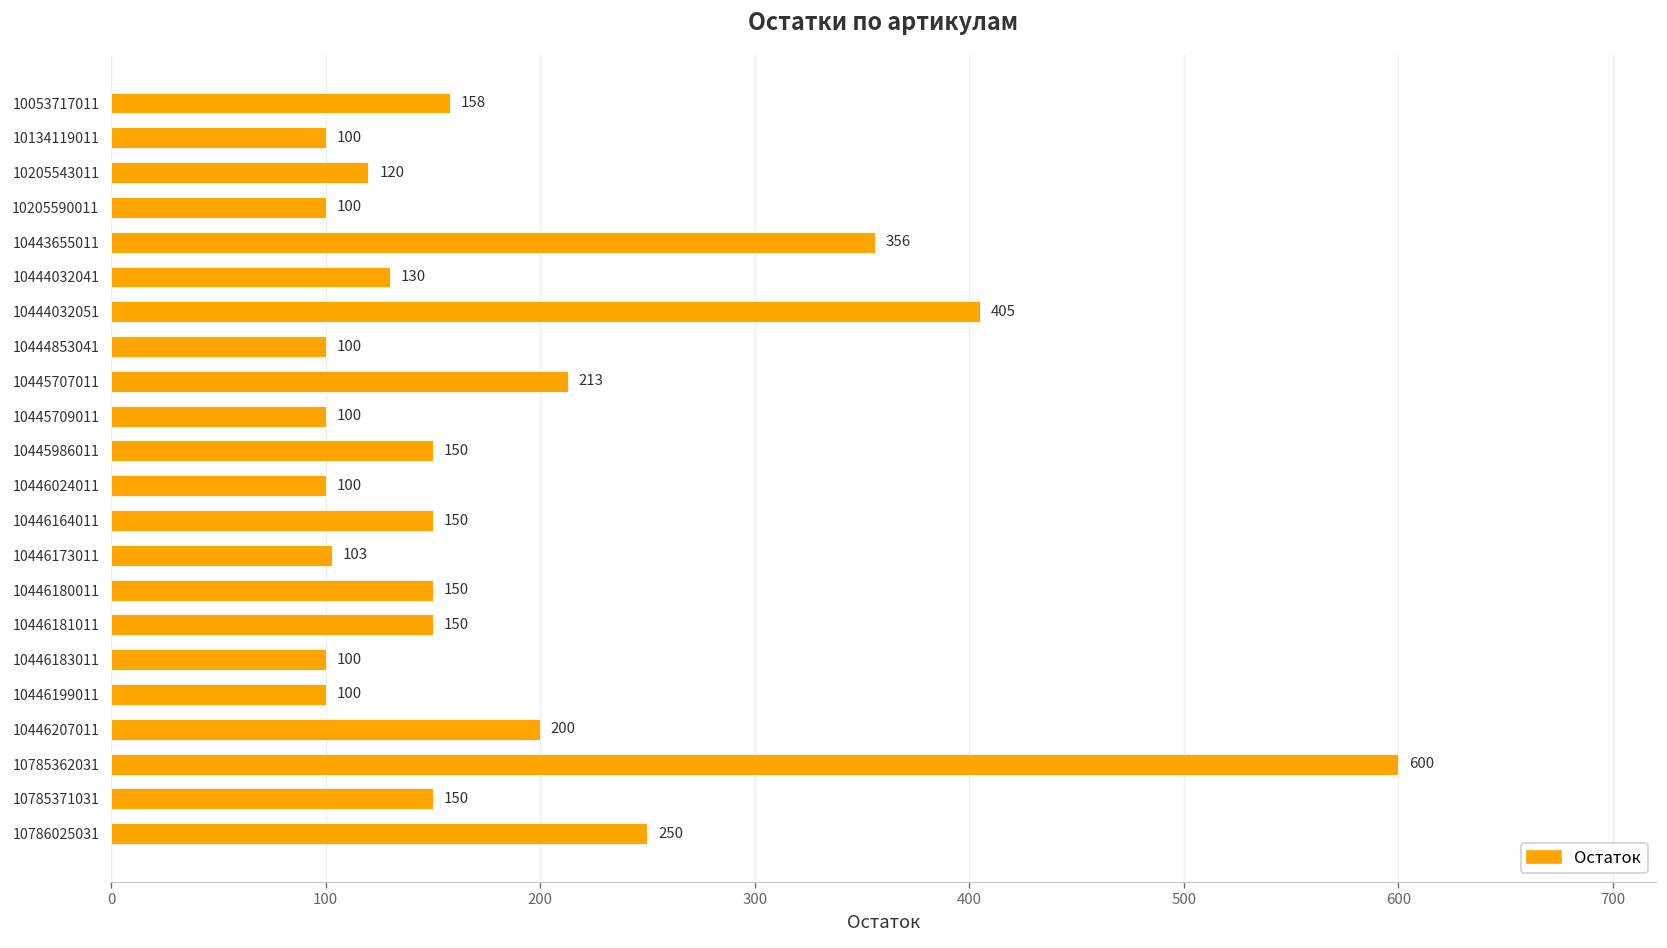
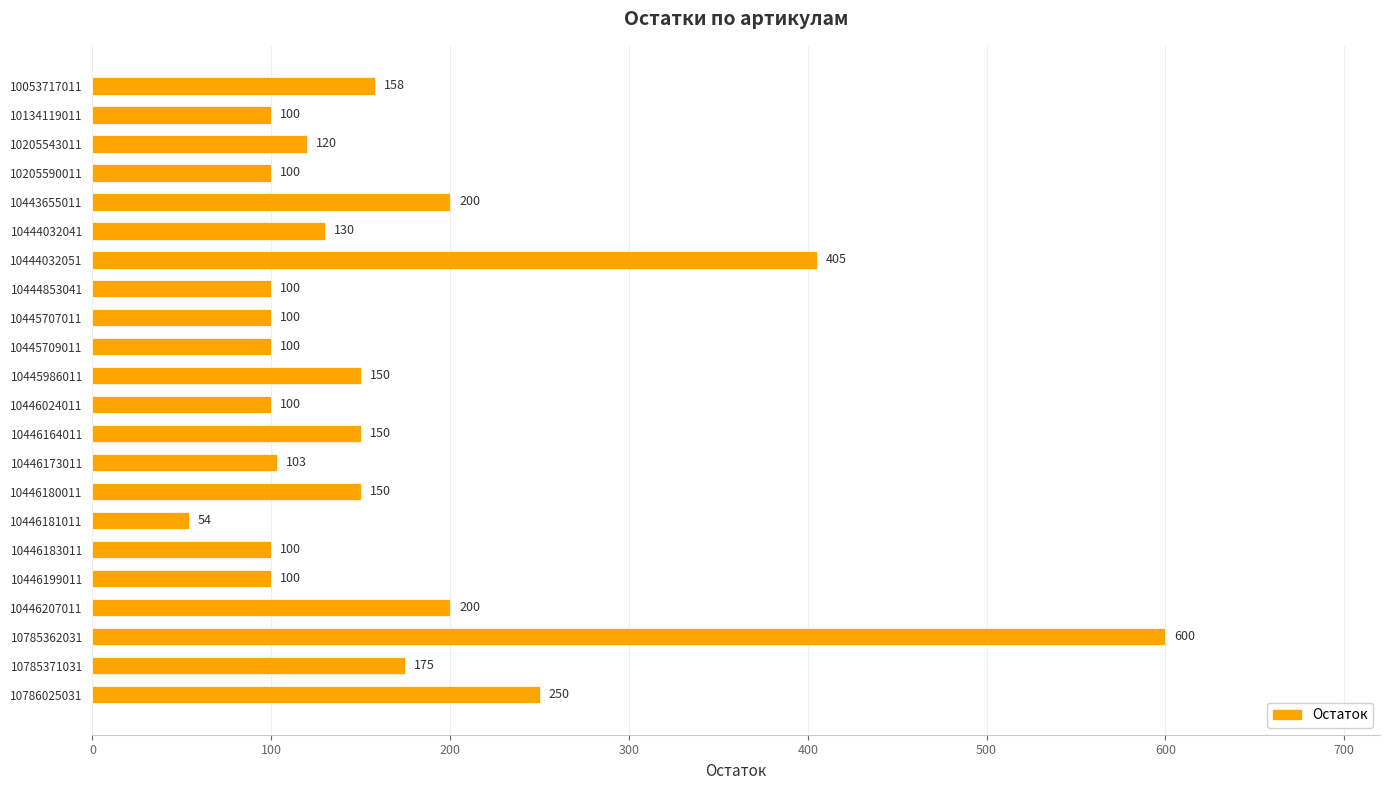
  {
    "10053717011": 158,
    "10134119011": 100,
    "10205543011": 120,
    "10205590011": 100,
-   "10443655011": 356,
+   "10443655011": 200,
    "10444032041": 130,
    "10444032051": 405,
    "10444853041": 100,
-   "10445707011": 213,
+   "10445707011": 100,
    "10445709011": 100,
    "10445986011": 150,
    "10446024011": 100,
    "10446164011": 150,
    "10446173011": 103,
    "10446180011": 150,
-   "10446181011": 150,
+   "10446181011": 54,
    "10446183011": 100,
    "10446199011": 100,
    "10446207011": 200,
    "10785362031": 600,
-   "10785371031": 150,
+   "10785371031": 175,
    "10786025031": 250
  }
